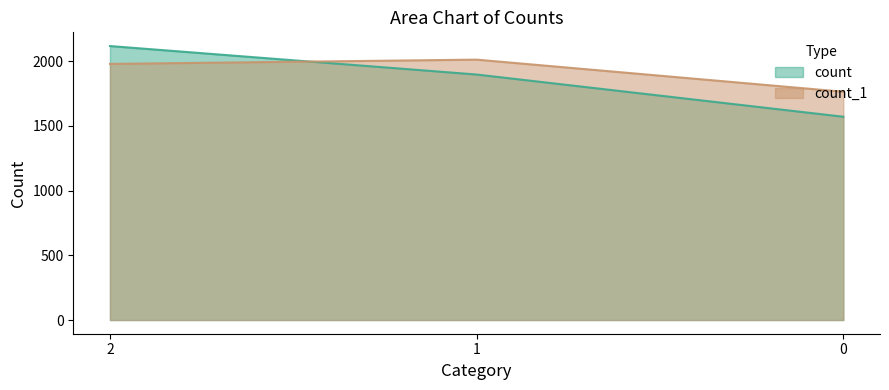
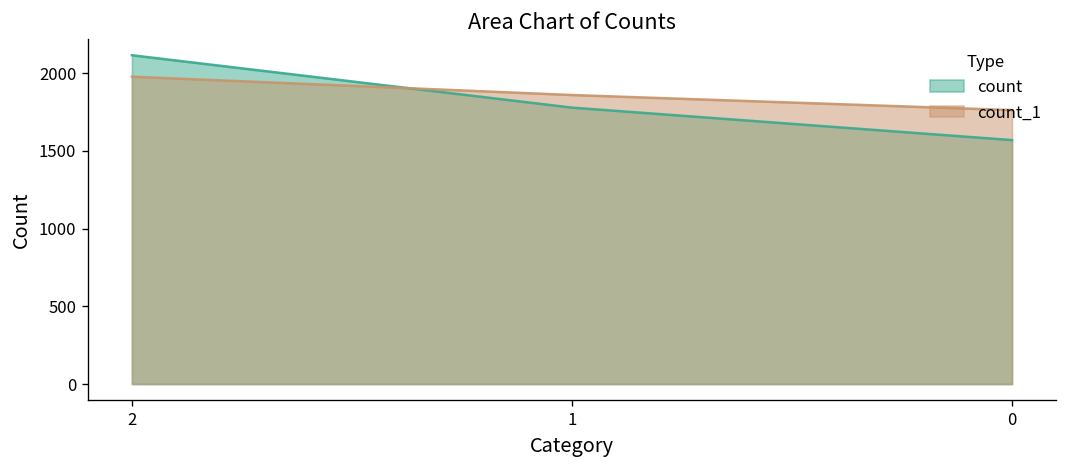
  {
    "count": {
      "2": 2120,
-     "1": 1900,
+     "1": 1780,
      "0": 1570
    },
    "count_1": {
      "2": 1980,
-     "1": 2010,
+     "1": 1860,
      "0": 1760
    }
  }
